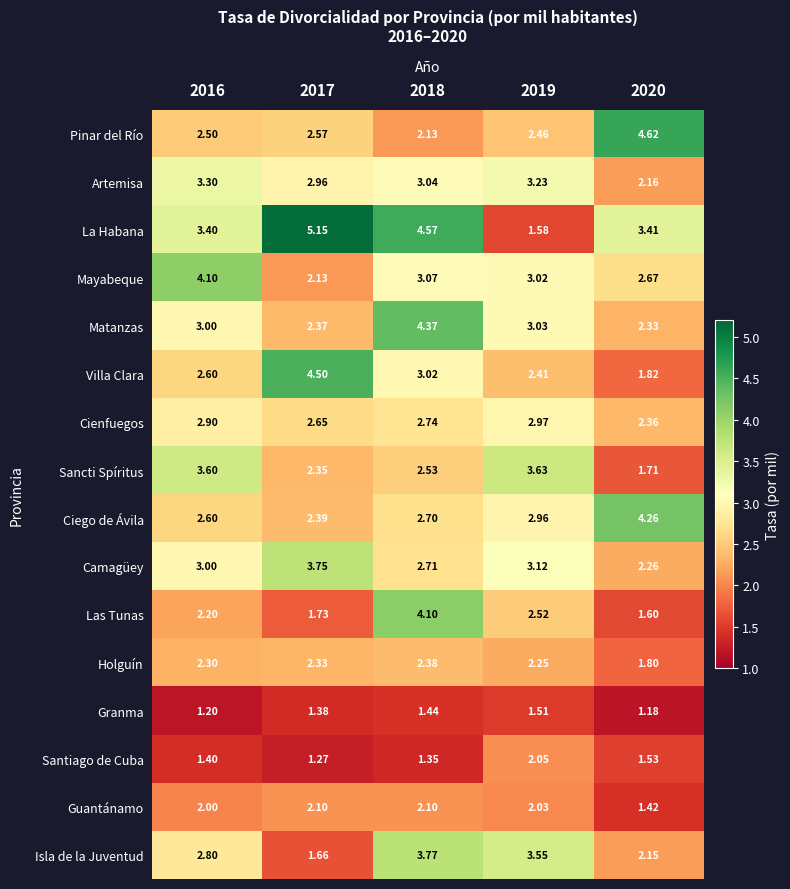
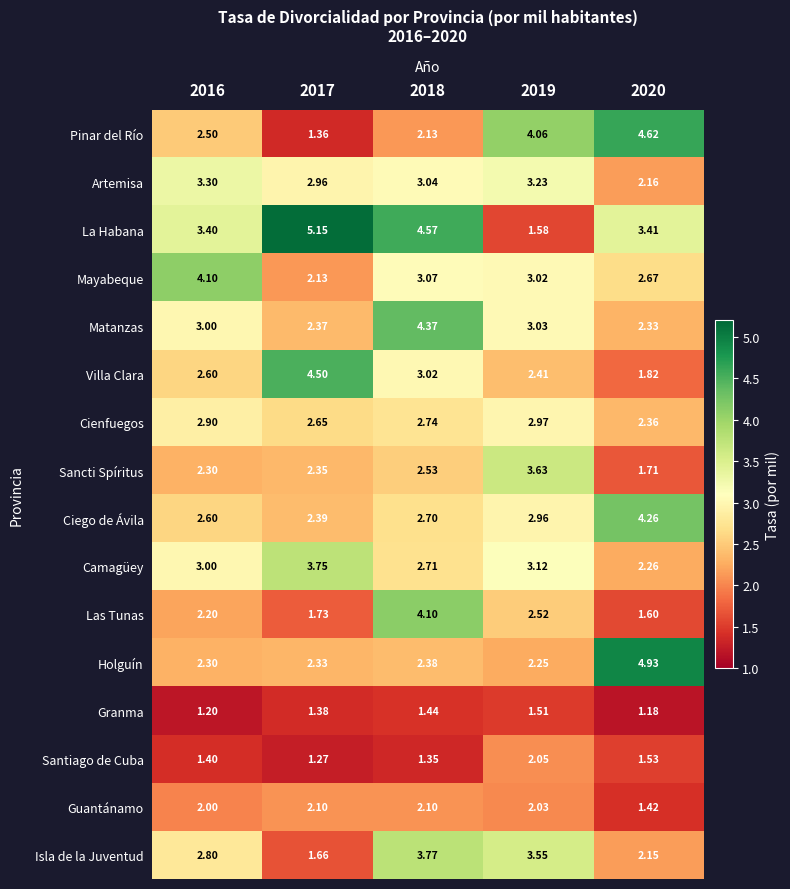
  {
    "Pinar del Río": {
      "2016": 2.50,
-     "2017": 2.57,
+     "2017": 1.36,
      "2018": 2.13,
-     "2019": 2.46,
+     "2019": 4.06,
      "2020": 4.62
    },
    "Artemisa": {
      "2016": 3.30,
      "2017": 2.96,
      "2018": 3.04,
      "2019": 3.23,
      "2020": 2.16
    },
    "La Habana": {
      "2016": 3.40,
      "2017": 5.15,
      "2018": 4.57,
      "2019": 1.58,
      "2020": 3.41
    },
    "Mayabeque": {
      "2016": 4.10,
      "2017": 2.13,
      "2018": 3.07,
      "2019": 3.02,
      "2020": 2.67
    },
    "Matanzas": {
      "2016": 3.00,
      "2017": 2.37,
      "2018": 4.37,
      "2019": 3.03,
      "2020": 2.33
    },
    "Villa Clara": {
      "2016": 2.60,
      "2017": 4.50,
      "2018": 3.02,
      "2019": 2.41,
      "2020": 1.82
    },
    "Cienfuegos": {
      "2016": 2.90,
      "2017": 2.65,
      "2018": 2.74,
      "2019": 2.97,
      "2020": 2.36
    },
    "Sancti Spíritus": {
-     "2016": 3.60,
+     "2016": 2.30,
      "2017": 2.35,
      "2018": 2.53,
      "2019": 3.63,
      "2020": 1.71
    },
    "Ciego de Ávila": {
      "2016": 2.60,
      "2017": 2.39,
      "2018": 2.70,
      "2019": 2.96,
      "2020": 4.26
    },
    "Camagüey": {
      "2016": 3.00,
      "2017": 3.75,
      "2018": 2.71,
      "2019": 3.12,
      "2020": 2.26
    },
    "Las Tunas": {
      "2016": 2.20,
      "2017": 1.73,
      "2018": 4.10,
      "2019": 2.52,
      "2020": 1.60
    },
    "Holguín": {
      "2016": 2.30,
      "2017": 2.33,
      "2018": 2.38,
      "2019": 2.25,
-     "2020": 1.80
+     "2020": 4.93
    },
    "Granma": {
      "2016": 1.20,
      "2017": 1.38,
      "2018": 1.44,
      "2019": 1.51,
      "2020": 1.18
    },
    "Santiago de Cuba": {
      "2016": 1.40,
      "2017": 1.27,
      "2018": 1.35,
      "2019": 2.05,
      "2020": 1.53
    },
    "Guantánamo": {
      "2016": 2.00,
      "2017": 2.10,
      "2018": 2.10,
      "2019": 2.03,
      "2020": 1.42
    },
    "Isla de la Juventud": {
      "2016": 2.80,
      "2017": 1.66,
      "2018": 3.77,
      "2019": 3.55,
      "2020": 2.15
    }
  }
